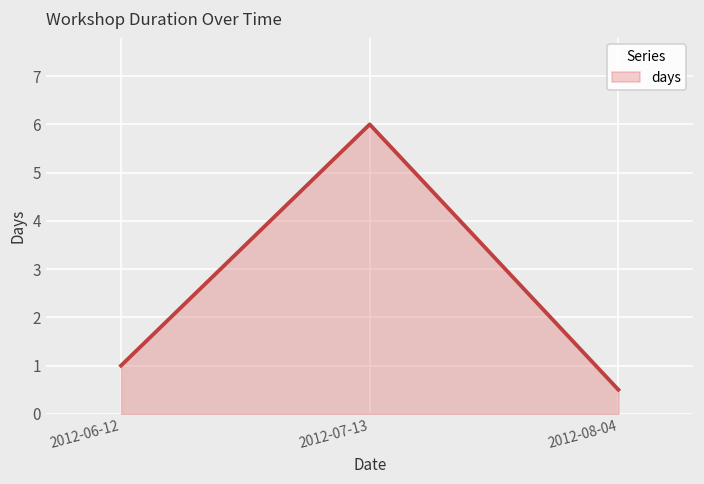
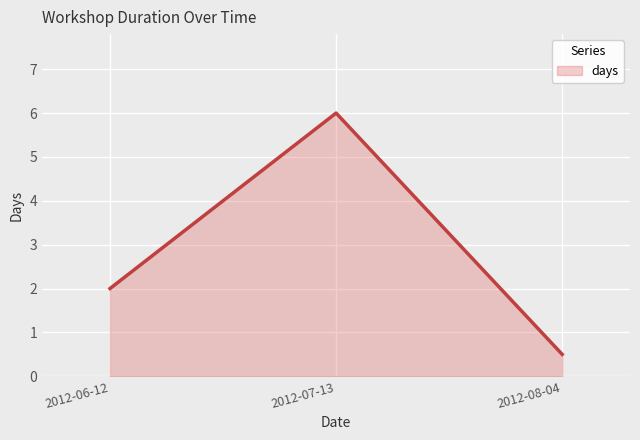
  {
-   "2012-06-12": 1,
+   "2012-06-12": 2,
    "2012-07-13": 6,
    "2012-08-04": 0.5
  }
